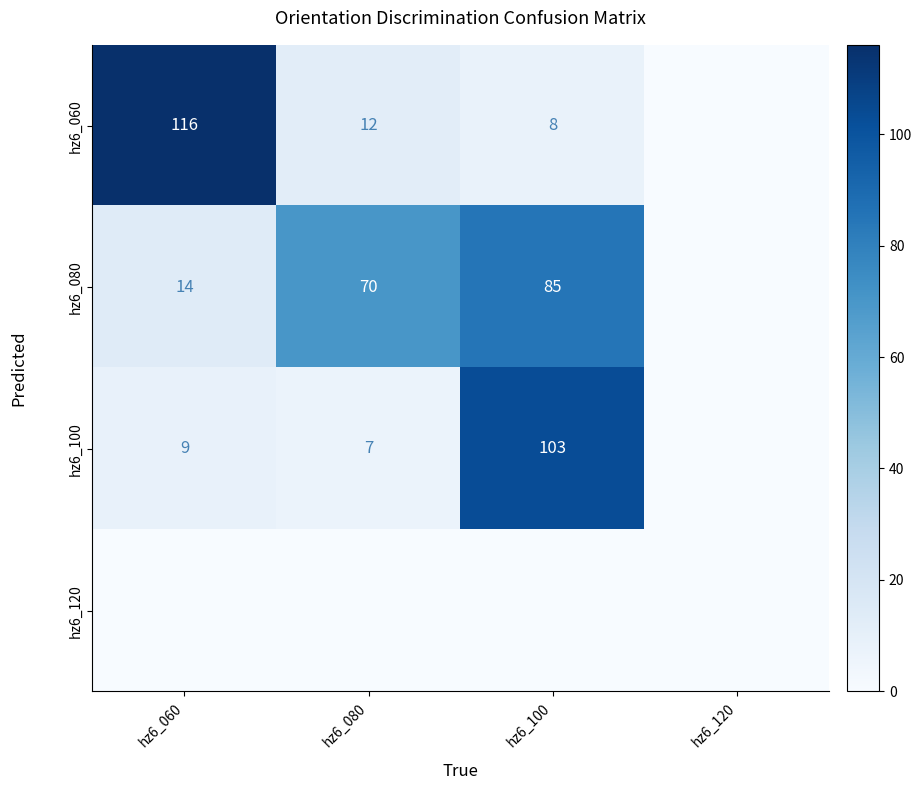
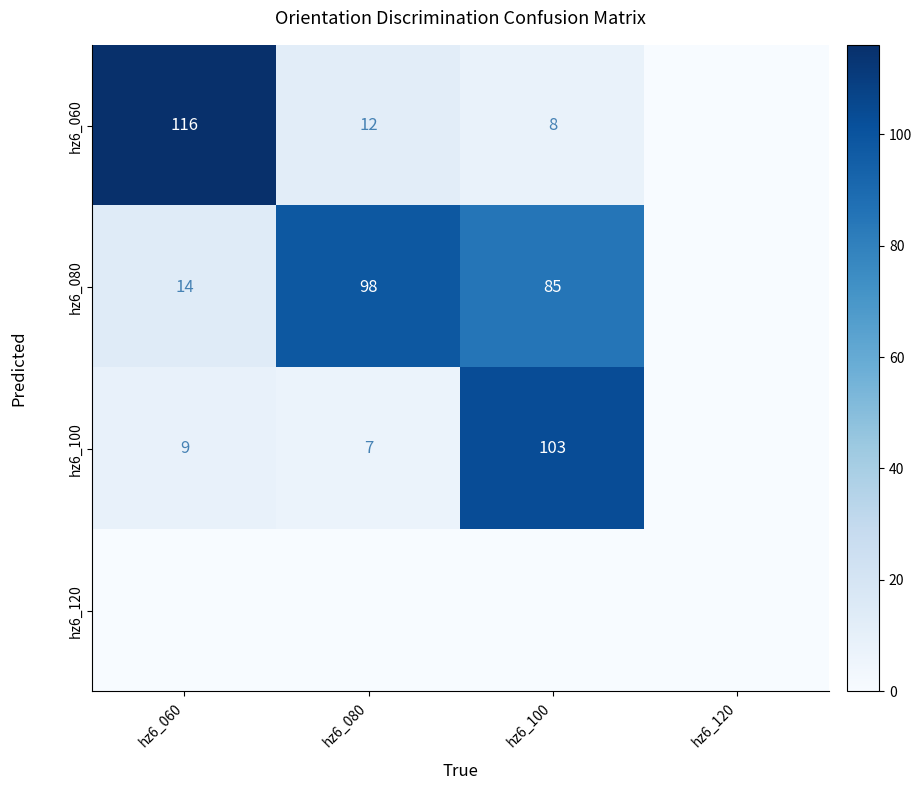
  {
    "hz6_060": {
      "hz6_060": 116,
      "hz6_080": 12,
      "hz6_100": 8
    },
    "hz6_080": {
      "hz6_060": 14,
-     "hz6_080": 70,
+     "hz6_080": 98,
      "hz6_100": 85
    },
    "hz6_100": {
      "hz6_060": 9,
      "hz6_080": 7,
      "hz6_100": 103
    }
  }
